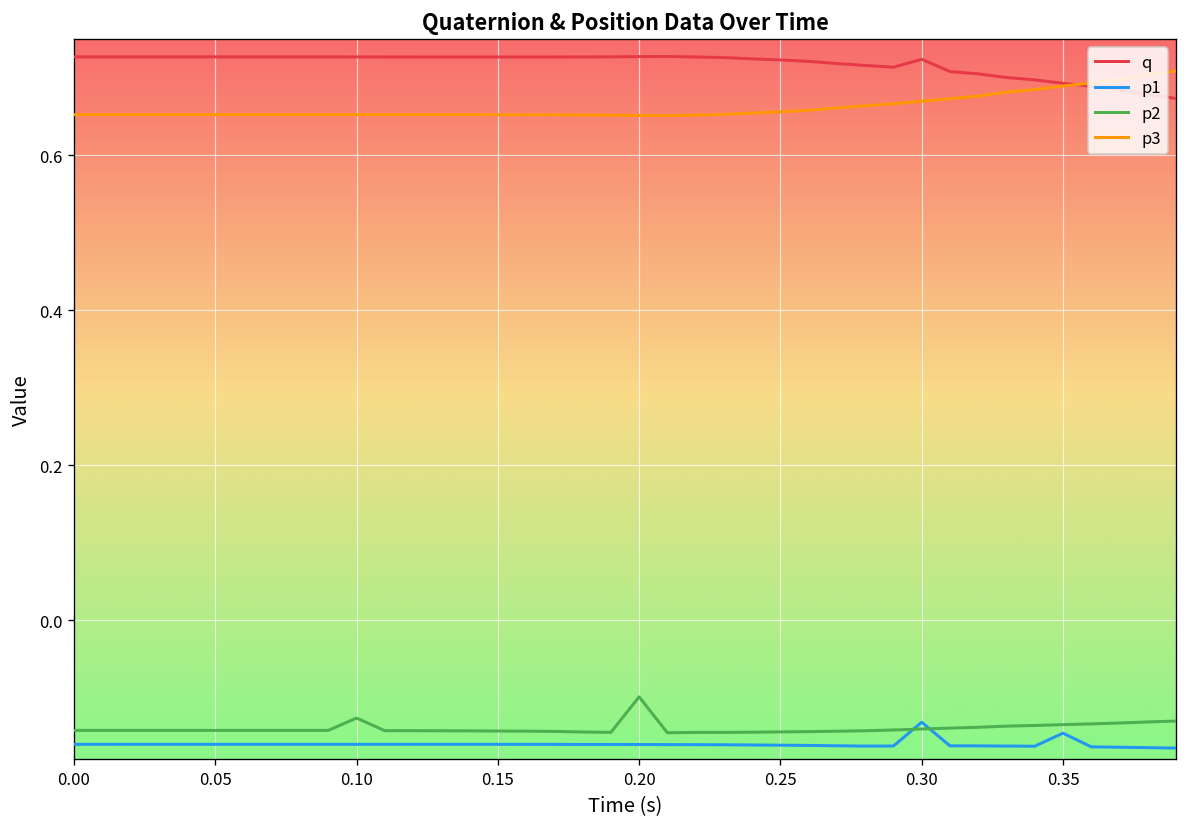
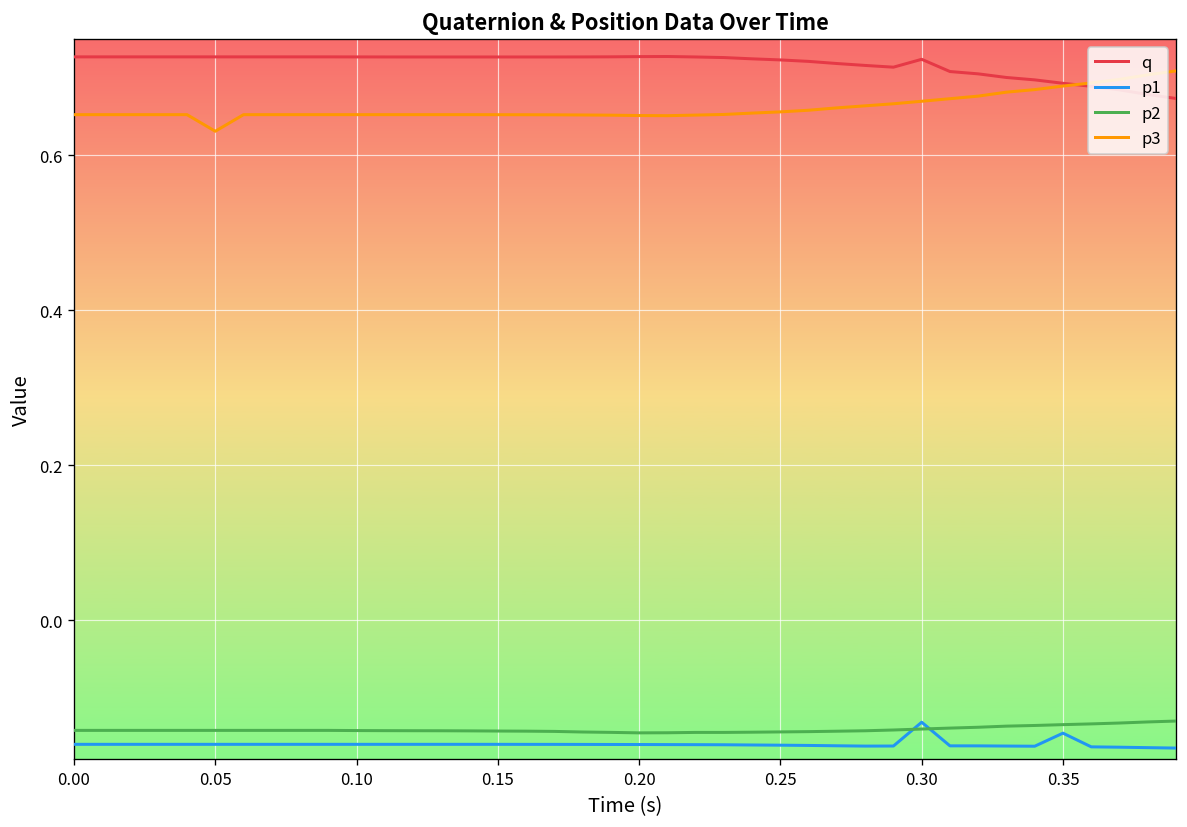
  {
    "q": {
      "0.00": 0.73,
      "0.05": 0.73,
      "0.10": 0.73,
      "0.15": 0.73,
      "0.20": 0.73,
      "0.25": 0.72,
      "0.30": 0.72
    },
    "p1": {
      "0.00": -0.16,
      "0.05": -0.16,
      "0.10": -0.16,
      "0.15": -0.16,
      "0.20": -0.16,
      "0.25": -0.16,
      "0.30": -0.13,
      "0.35": -0.15
    },
    "p2": {
      "0.00": -0.14,
      "0.05": -0.14,
-     "0.10": -0.13,
+     "0.10": -0.14,
      "0.15": -0.14,
-     "0.20": -0.10,
+     "0.20": -0.15,
      "0.25": -0.14,
      "0.30": -0.14,
      "0.35": -0.14
    },
    "p3": {
      "0.00": 0.65,
-     "0.05": 0.65,
+     "0.05": 0.63,
      "0.10": 0.65,
      "0.15": 0.65,
      "0.20": 0.65,
      "0.25": 0.66,
      "0.30": 0.67
    }
  }
